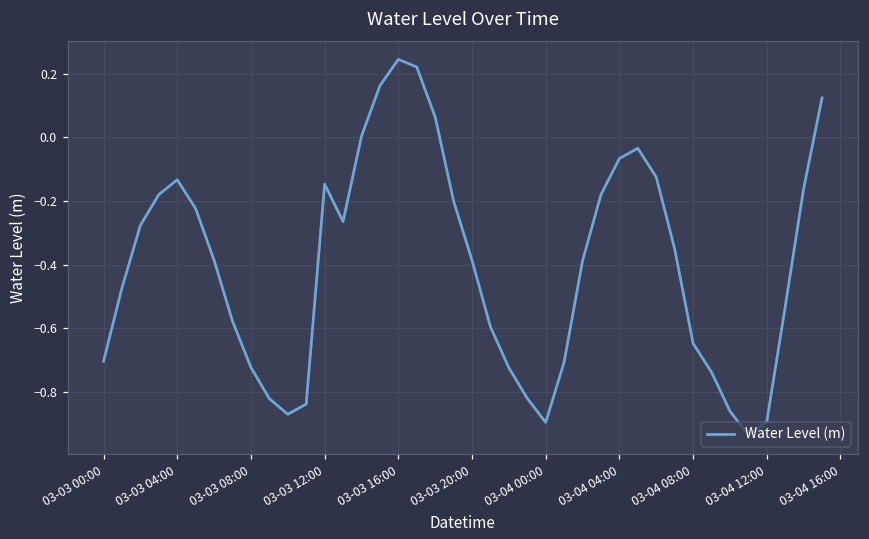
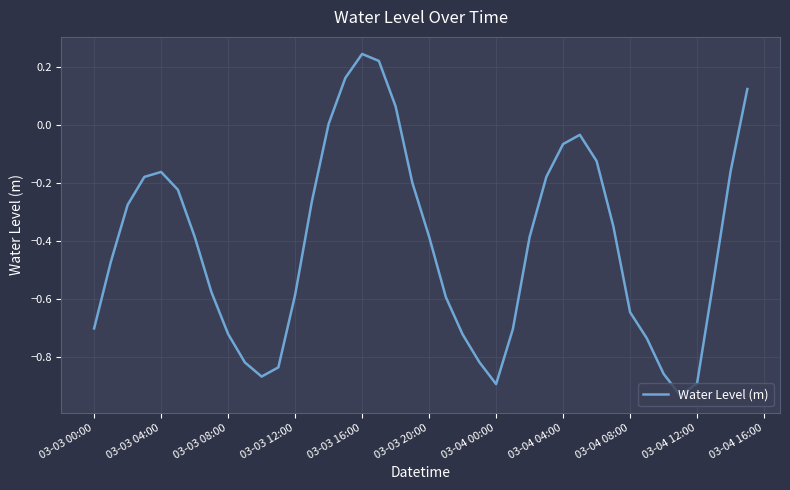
  {
    "03-03 00:00": -0.70,
-   "03-03 04:00": -0.13,
+   "03-03 04:00": -0.16,
    "03-03 08:00": -0.72,
-   "03-03 12:00": -0.15,
+   "03-03 12:00": -0.59,
    "03-03 16:00": 0.25,
    "03-03 20:00": -0.39,
    "03-04 00:00": -0.90,
    "03-04 04:00": -0.07,
    "03-04 08:00": -0.65,
    "03-04 12:00": -0.89
  }
